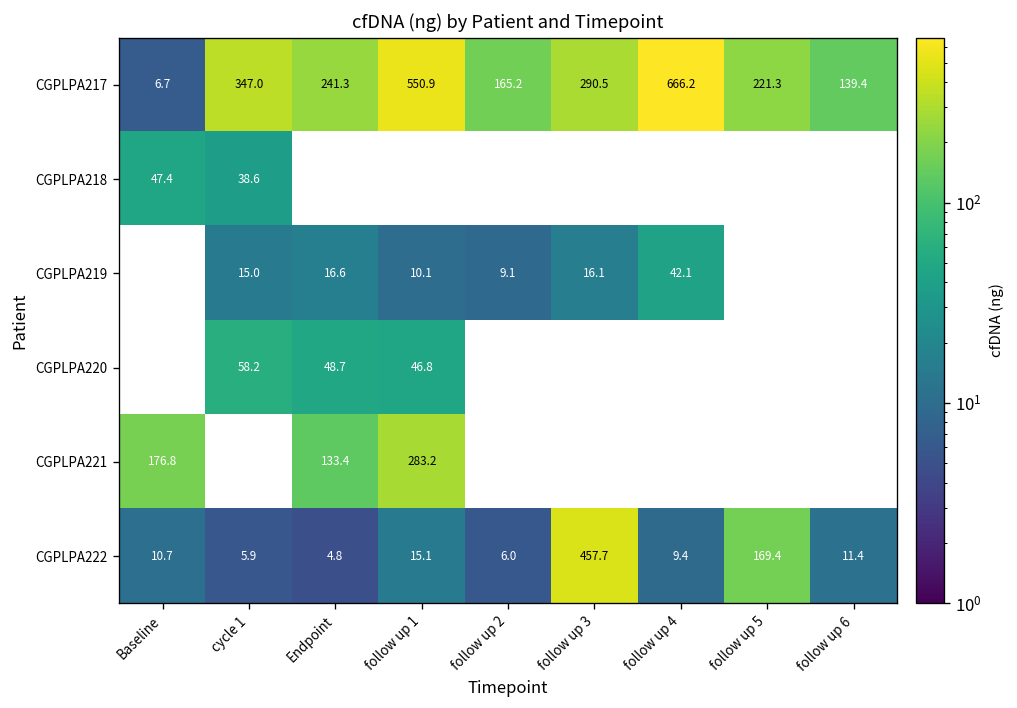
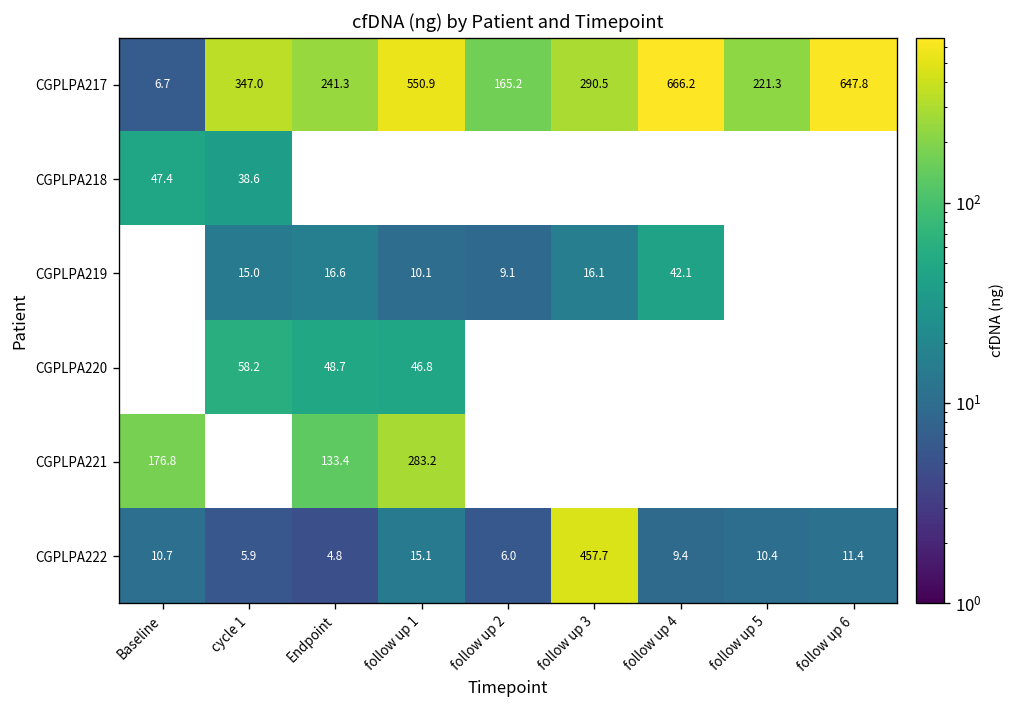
  {
    "CGPLPA217": {
      "Baseline": 6.7,
      "cycle 1": 347.0,
      "Endpoint": 241.3,
      "follow up 1": 550.9,
      "follow up 2": 165.2,
      "follow up 3": 290.5,
      "follow up 4": 666.2,
      "follow up 5": 221.3,
-     "follow up 6": 139.4
+     "follow up 6": 647.8
    },
    "CGPLPA218": {
      "Baseline": 47.4,
      "cycle 1": 38.6
    },
    "CGPLPA219": {
      "cycle 1": 15.0,
      "Endpoint": 16.6,
      "follow up 1": 10.1,
      "follow up 2": 9.1,
      "follow up 3": 16.1,
      "follow up 4": 42.1
    },
    "CGPLPA220": {
      "cycle 1": 58.2,
      "Endpoint": 48.7,
      "follow up 1": 46.8
    },
    "CGPLPA221": {
      "Baseline": 176.8,
      "Endpoint": 133.4,
      "follow up 1": 283.2
    },
    "CGPLPA222": {
      "Baseline": 10.7,
      "cycle 1": 5.9,
      "Endpoint": 4.8,
      "follow up 1": 15.1,
      "follow up 2": 6.0,
      "follow up 3": 457.7,
      "follow up 4": 9.4,
-     "follow up 5": 169.4,
+     "follow up 5": 10.4,
      "follow up 6": 11.4
    }
  }
